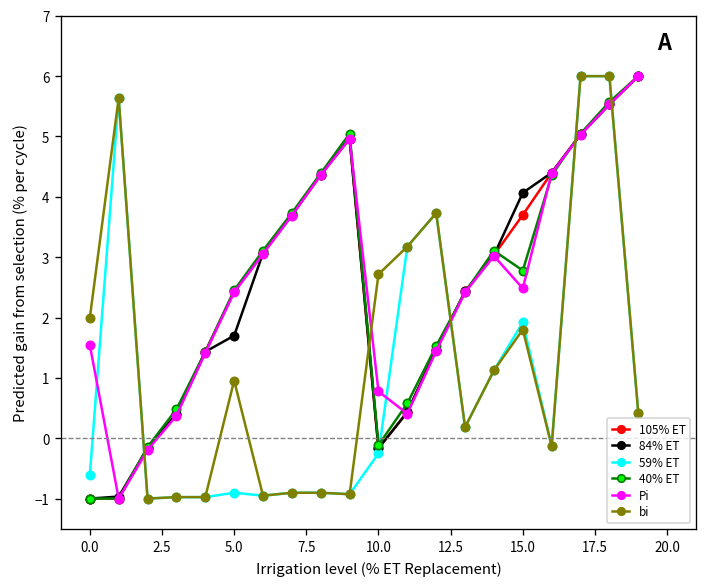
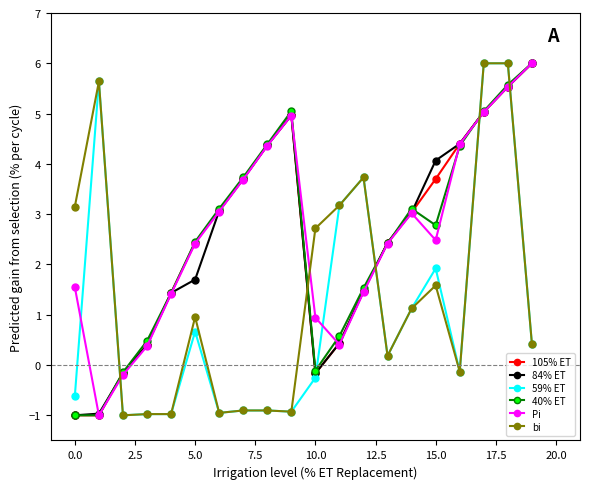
  {
    "105% ET": {
      "15.0": 3.7
    },
    "84% ET": {
      "5.0": 1.7,
      "15.0": 4.1
    },
    "59% ET": {
      "0.0": -0.6,
-     "5.0": -0.9,
+     "5.0": 0.7,
      "10.0": -0.3,
      "15.0": 1.9
    },
    "40% ET": {
      "10.0": -0.1,
      "15.0": 2.8
    },
    "Pi": {
      "0.0": 1.5,
-     "10.0": 0.8,
+     "10.0": 0.9,
      "15.0": 2.5
    },
    "bi": {
-     "0.0": 2.0,
+     "0.0": 3.2,
      "5.0": 1.0,
      "10.0": 2.7,
-     "15.0": 1.8
+     "15.0": 1.6
    }
  }
